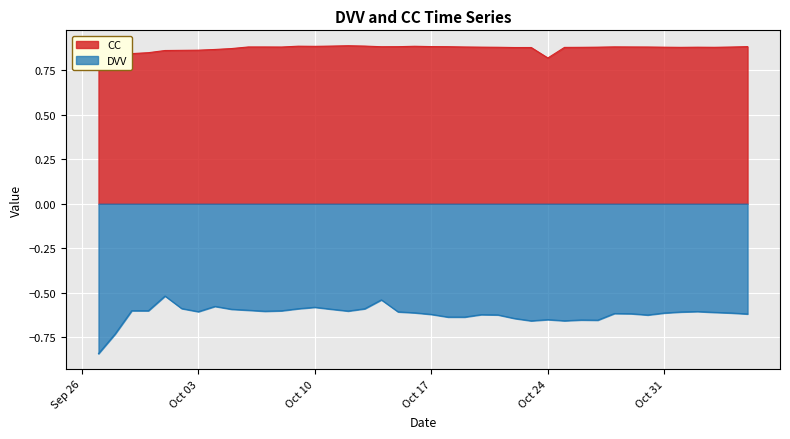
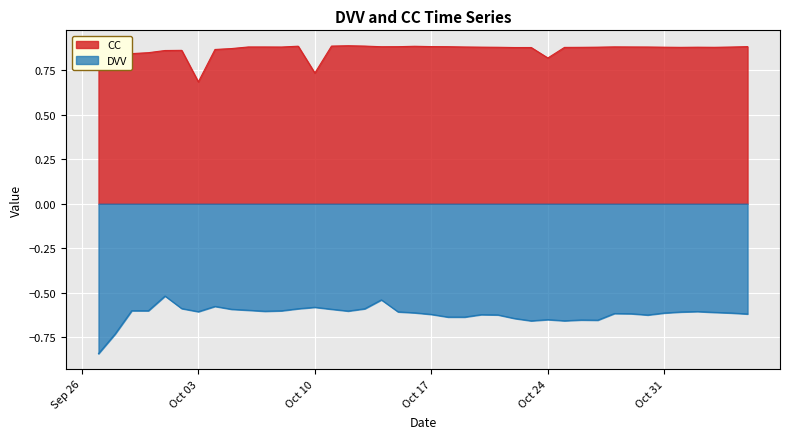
  {
    "CC": {
-     "Oct 03": 0.86,
-     "Oct 10": 0.88,
+     "Oct 03": 0.69,
+     "Oct 10": 0.73,
      "Oct 17": 0.88,
      "Oct 24": 0.82,
      "Oct 31": 0.88
    }
  }
